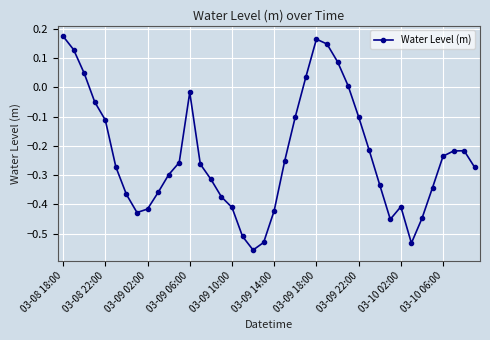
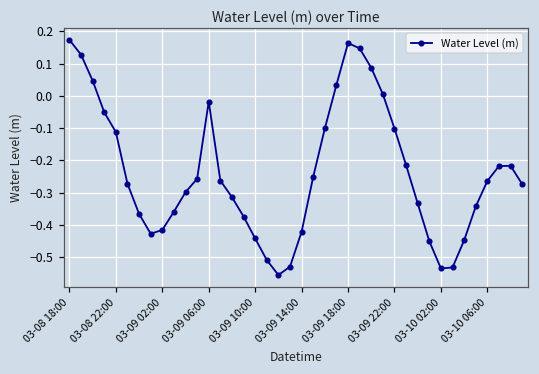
  {
    "03-08 18:00": 0.17,
    "03-08 22:00": -0.11,
    "03-09 02:00": -0.42,
    "03-09 06:00": -0.02,
-   "03-09 10:00": -0.41,
+   "03-09 10:00": -0.44,
    "03-09 14:00": -0.42,
    "03-09 18:00": 0.16,
    "03-09 22:00": -0.10,
-   "03-10 02:00": -0.41,
-   "03-10 06:00": -0.24
+   "03-10 02:00": -0.54,
+   "03-10 06:00": -0.26
  }
